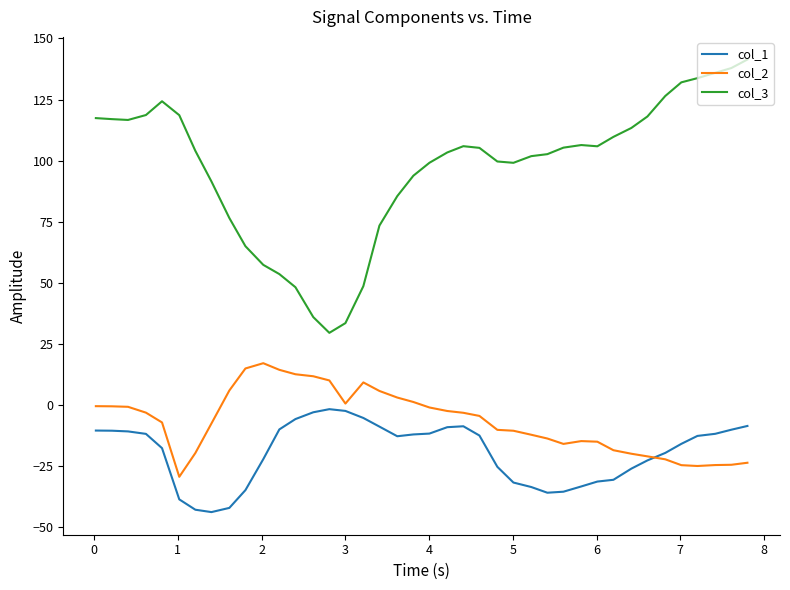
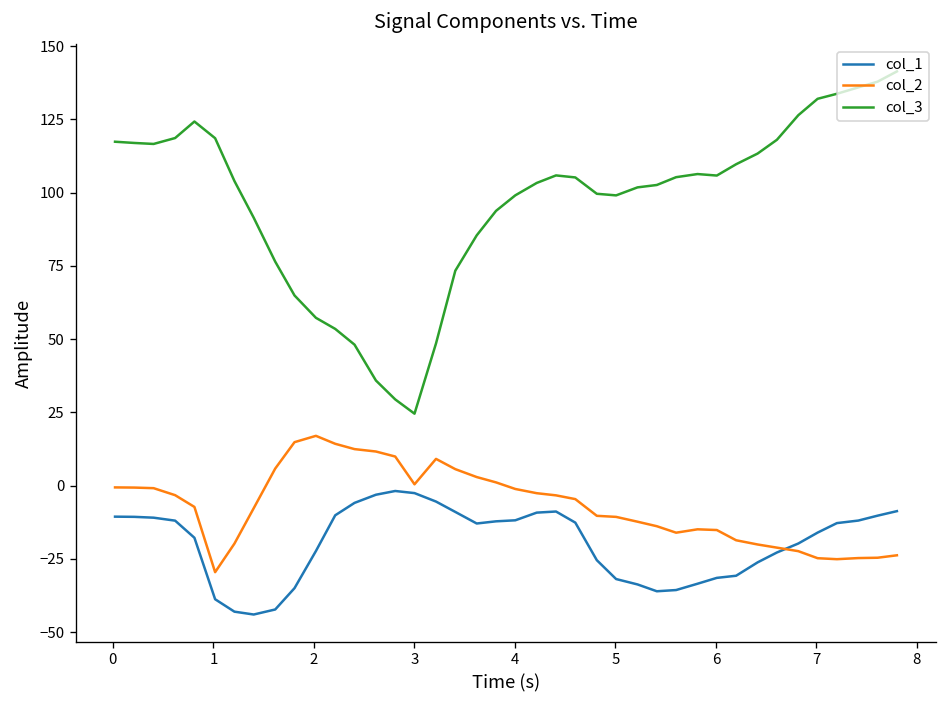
  {
    "col_1": {
      "3": -3
    },
    "col_2": {
      "3": 0
    },
    "col_3": {
-     "3": 33
+     "3": 25
    }
  }
